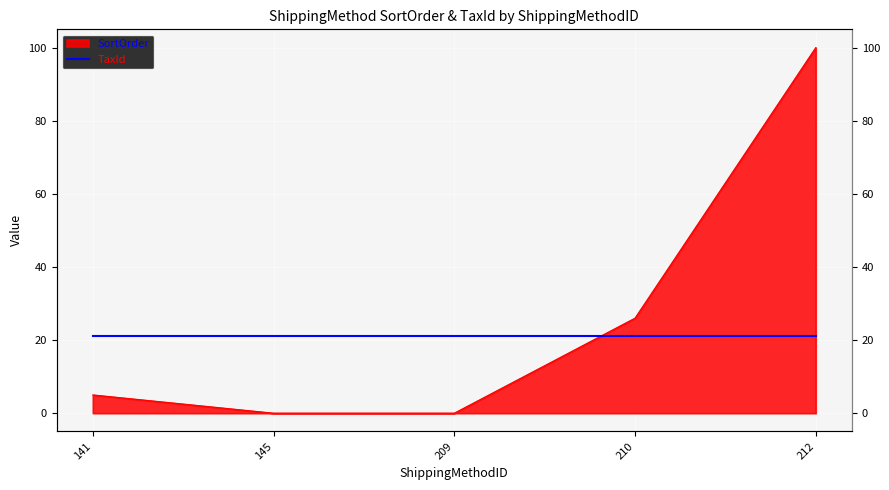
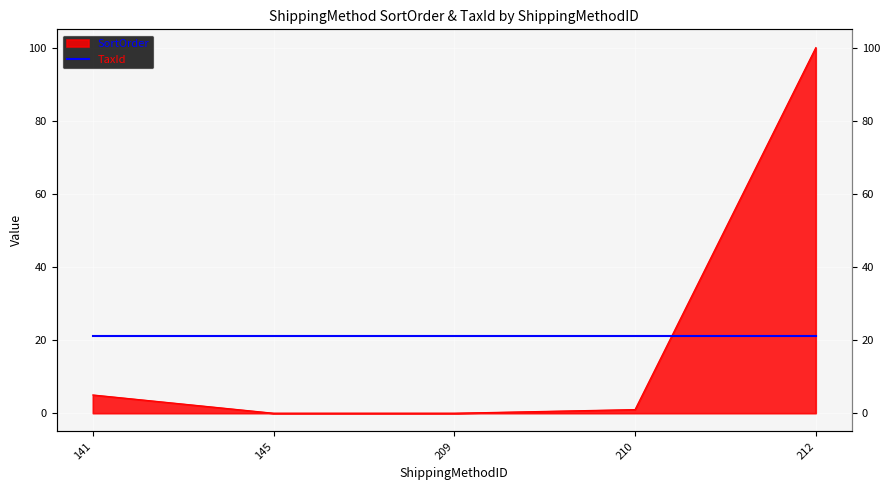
  {
    "SortOrder": {
      "141": 5,
      "145": 0,
      "209": 0,
-     "210": 26,
+     "210": 1,
      "212": 100
    },
    "TaxId": {
      "141": 21,
      "145": 21,
      "209": 21,
      "210": 21,
      "212": 21
    }
  }
